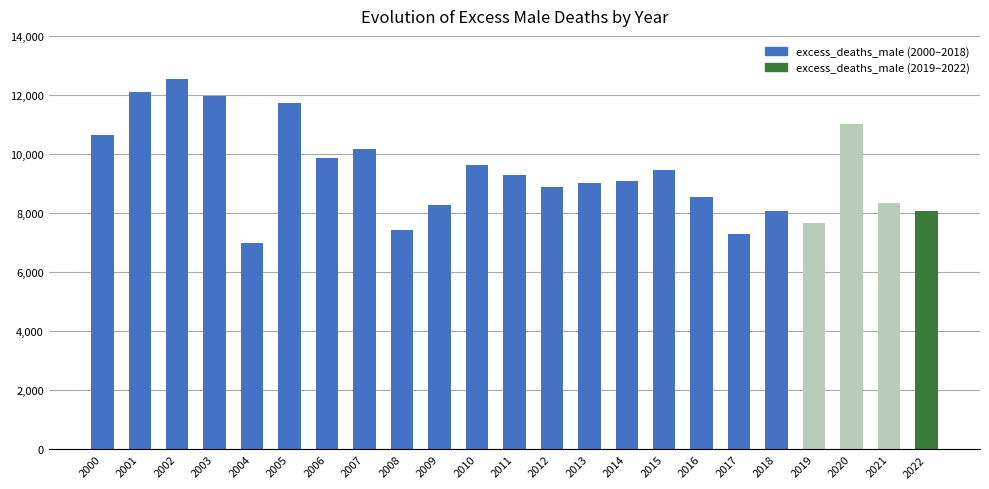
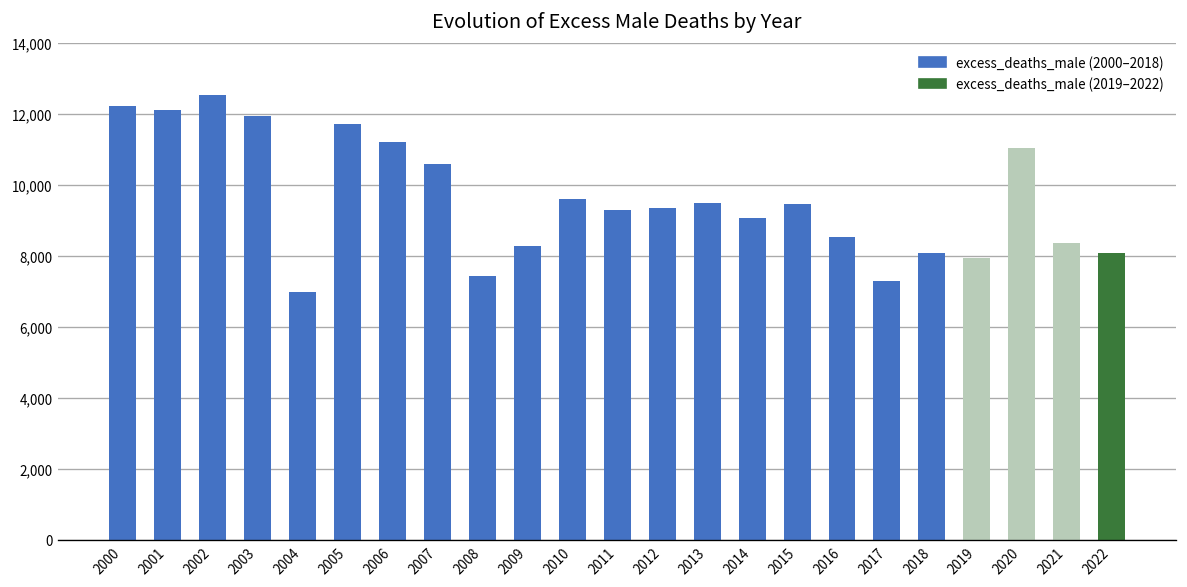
  {
-   "2000": "10,600",
+   "2000": "12,200",
    "2001": "12,100",
    "2002": "12,500",
    "2003": "12,000",
    "2004": "7,000",
    "2005": "11,700",
-   "2006": "9,900",
-   "2007": "10,200",
+   "2006": "11,200",
+   "2007": "10,600",
    "2008": "7,400",
    "2009": "8,300",
    "2010": "9,600",
    "2011": "9,300",
-   "2012": "8,900",
-   "2013": "9,000",
+   "2012": "9,300",
+   "2013": "9,500",
    "2014": "9,100",
    "2015": "9,500",
    "2016": "8,500",
    "2017": "7,300",
    "2018": "8,100",
-   "2019": "7,700",
+   "2019": "7,900",
    "2020": "11,000",
    "2021": "8,400",
    "2022": "8,100"
  }
